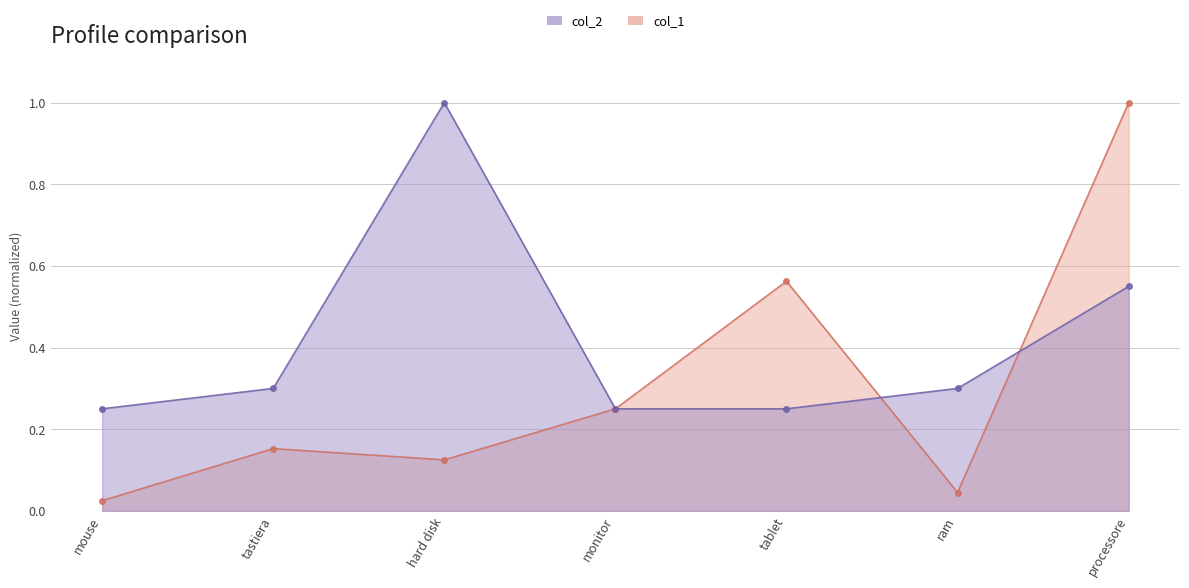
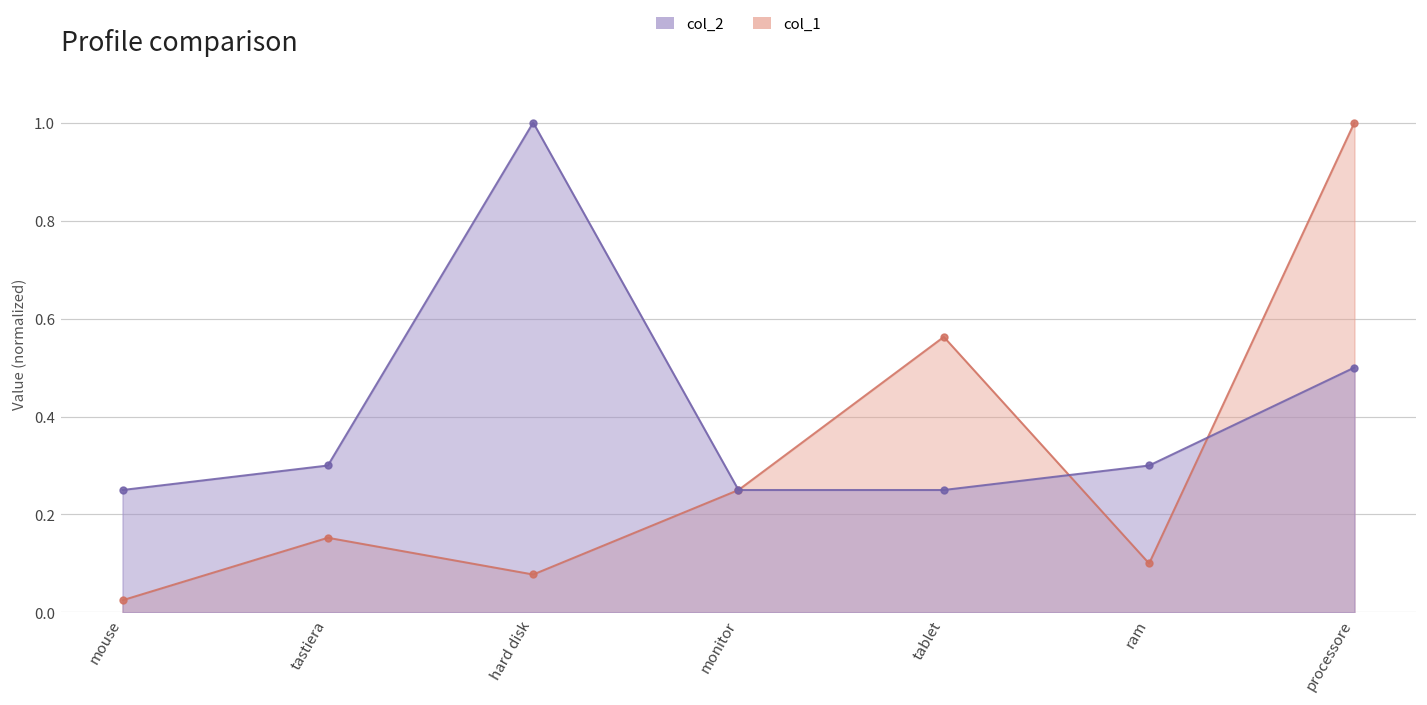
  {
    "col_1": {
      "mouse": 0.03,
      "tastiera": 0.15,
-     "hard disk": 0.13,
+     "hard disk": 0.08,
      "tablet": 0.56,
-     "ram": 0.05,
+     "ram": 0.10,
      "processore": 1.00
    },
    "col_2": {
      "mouse": 0.25,
      "tastiera": 0.30,
      "hard disk": 1.00,
      "tablet": 0.25,
      "ram": 0.30,
-     "processore": 0.55
+     "processore": 0.50
    }
  }
